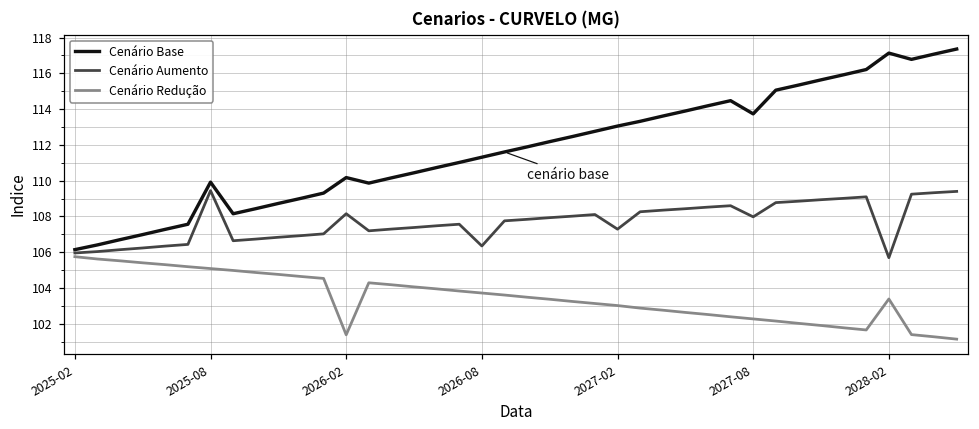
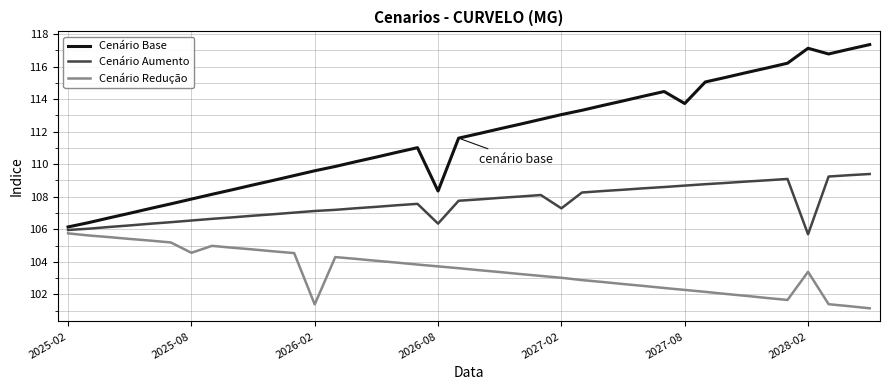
  {
    "Cenário Base": {
      "2025-02": 106.1,
-     "2025-08": 109.9,
-     "2026-02": 110.2,
-     "2026-08": 111.3,
+     "2025-08": 107.9,
+     "2026-02": 109.6,
+     "2026-08": 108.4,
      "2027-02": 113.1,
      "2027-08": 113.7,
      "2028-02": 117.1
    },
    "Cenário Aumento": {
      "2025-02": 106.0,
-     "2025-08": 109.4,
-     "2026-02": 108.2,
+     "2025-08": 106.5,
+     "2026-02": 107.1,
      "2026-08": 106.3,
      "2027-02": 107.3,
-     "2027-08": 108.0,
+     "2027-08": 108.7,
      "2028-02": 105.7
    },
    "Cenário Redução": {
      "2025-02": 105.7,
-     "2025-08": 105.1,
+     "2025-08": 104.6,
      "2026-02": 101.4,
      "2026-08": 103.7,
      "2027-02": 103.0,
      "2027-08": 102.3,
      "2028-02": 103.4
    }
  }
